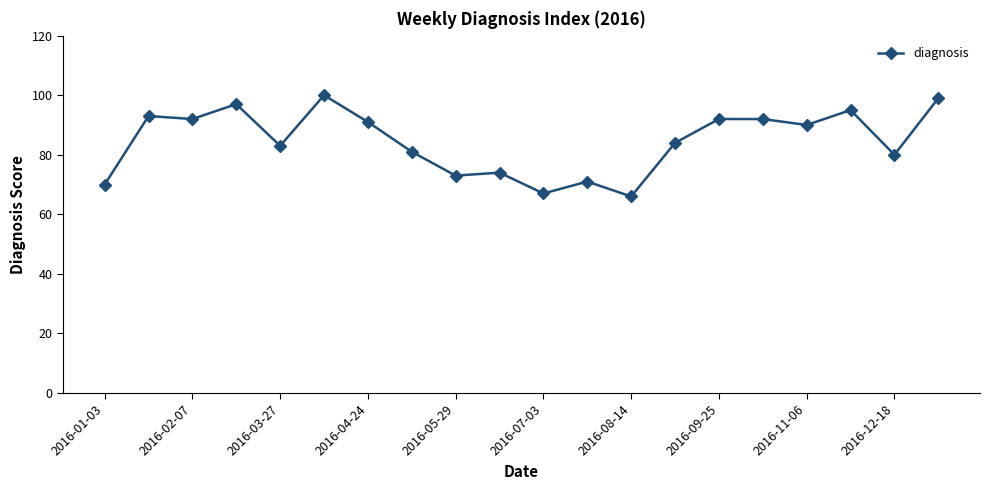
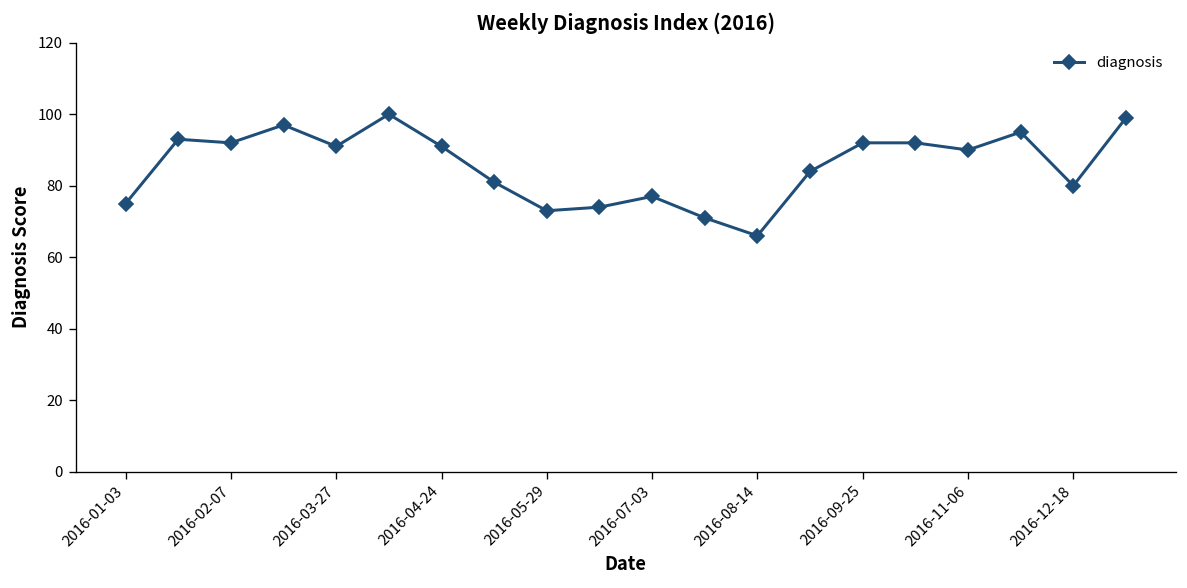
  {
-   "2016-01-03": 70,
+   "2016-01-03": 75,
    "2016-02-07": 92,
-   "2016-03-27": 83,
+   "2016-03-27": 91,
    "2016-04-24": 91,
    "2016-05-29": 73,
-   "2016-07-03": 67,
+   "2016-07-03": 77,
    "2016-08-14": 66,
    "2016-09-25": 92,
    "2016-11-06": 90,
    "2016-12-18": 80
  }
